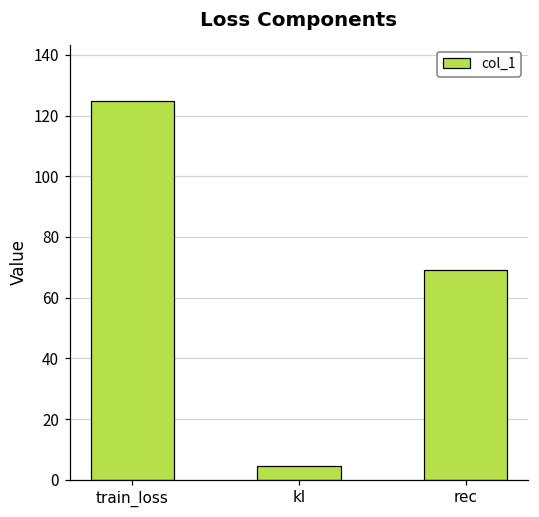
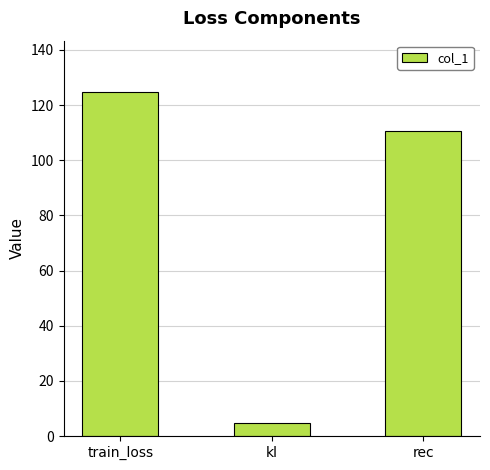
  {
    "train_loss": 125,
    "kl": 5,
-   "rec": 69
+   "rec": 111
  }
